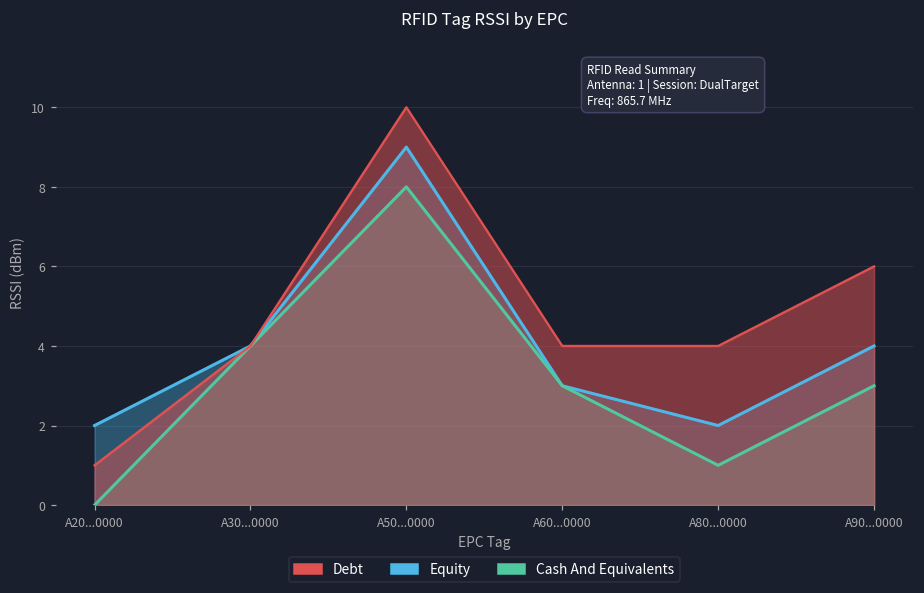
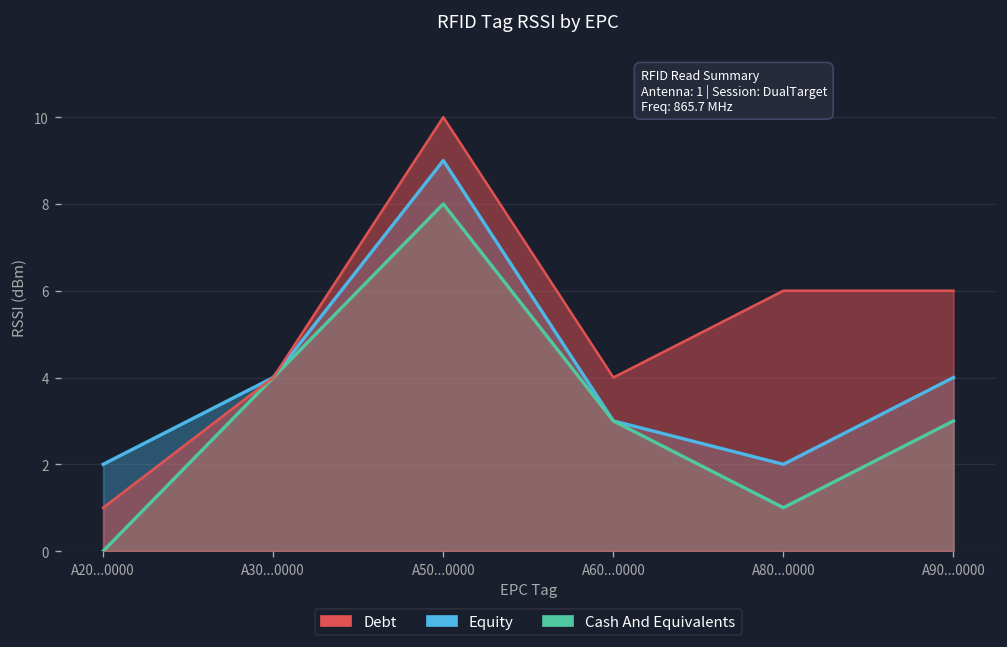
  {
    "Debt": {
      "A20...0000": 1.0,
      "A50...0000": 10.0,
      "A60...0000": 4.0,
-     "A80...0000": 4.0,
+     "A80...0000": 6.0,
      "A90...0000": 6.0
    }
  }
